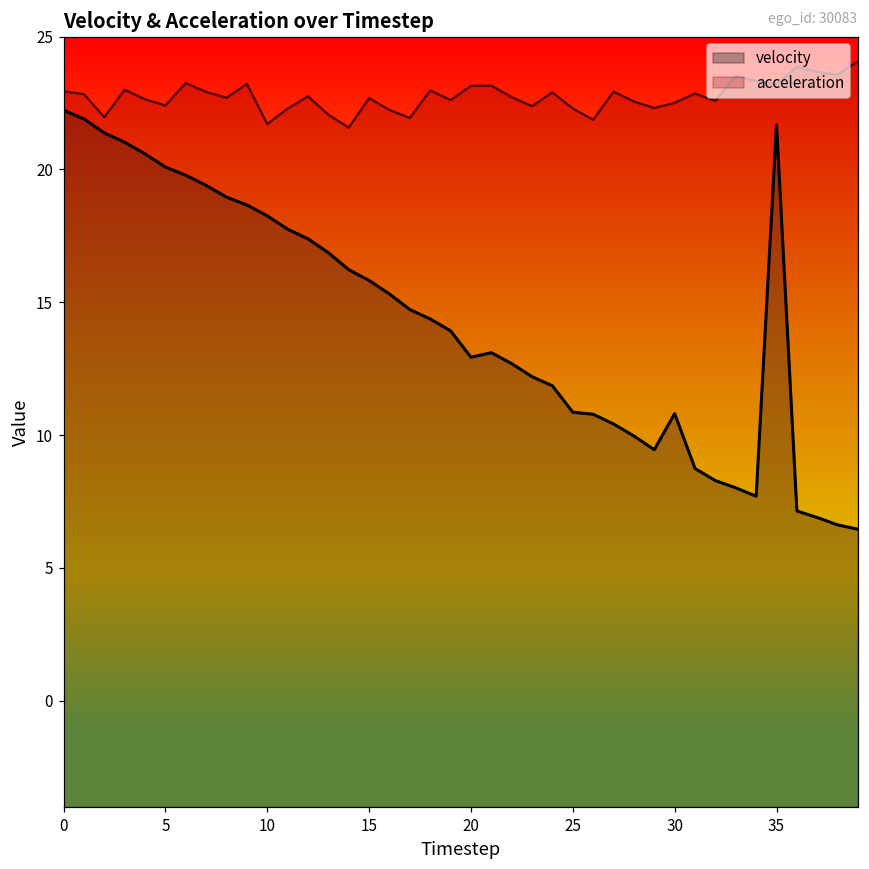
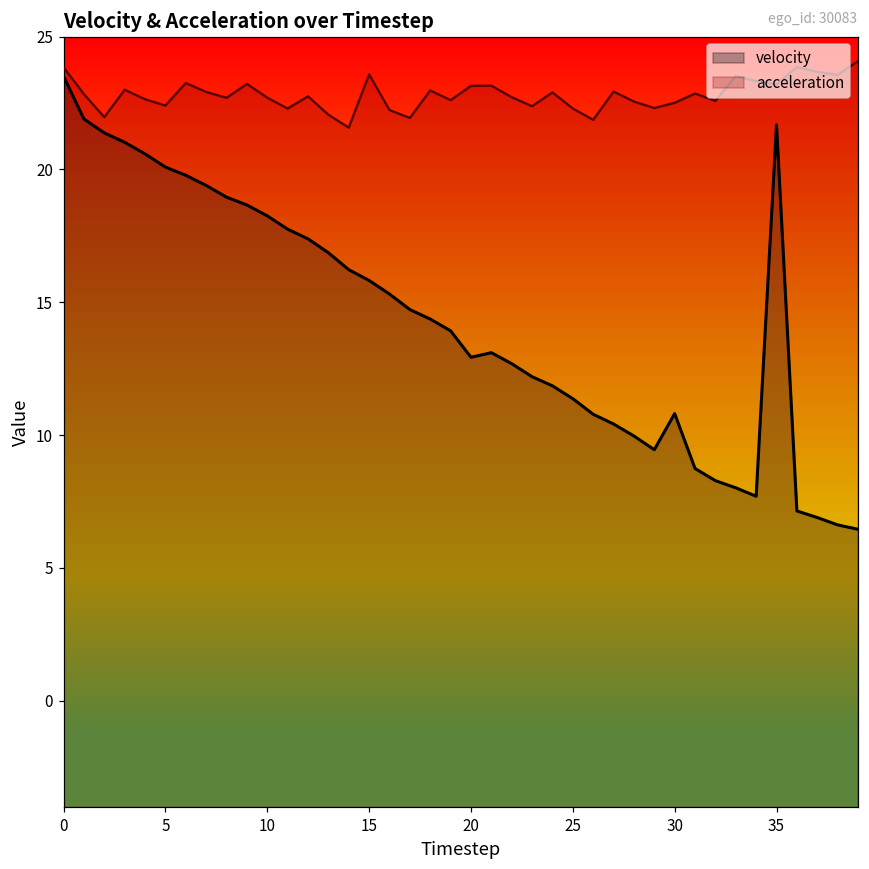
  {
    "velocity": {
-     "0": 22.2,
+     "0": 23.5,
      "5": 20.1,
      "10": 18.3,
      "15": 15.8,
      "20": 12.9,
-     "25": 10.9,
+     "25": 11.4,
      "30": 10.8,
      "35": 21.7
    },
    "acceleration": {
-     "0": 22.9,
+     "0": 23.8,
      "5": 22.4,
-     "10": 21.7,
-     "15": 22.7,
+     "10": 22.7,
+     "15": 23.6,
      "20": 23.1,
      "25": 22.3,
      "30": 22.5
    }
  }
